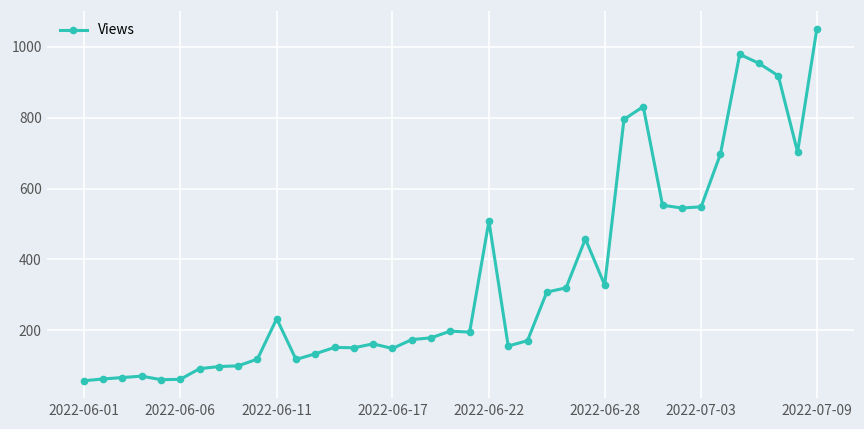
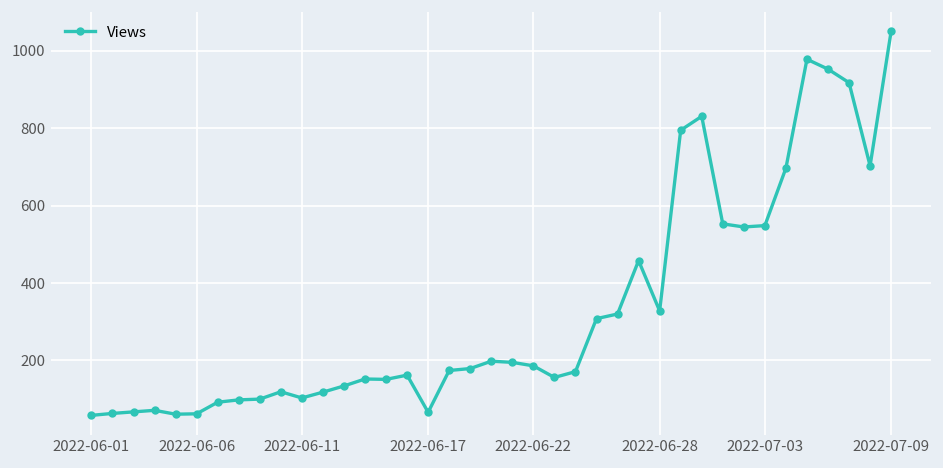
  {
    "2022-06-01": 60,
    "2022-06-06": 60,
-   "2022-06-11": 230,
-   "2022-06-17": 150,
-   "2022-06-22": 510,
+   "2022-06-11": 100,
+   "2022-06-17": 70,
+   "2022-06-22": 190,
    "2022-06-28": 330,
    "2022-07-03": 550,
    "2022-07-09": 1050
  }
